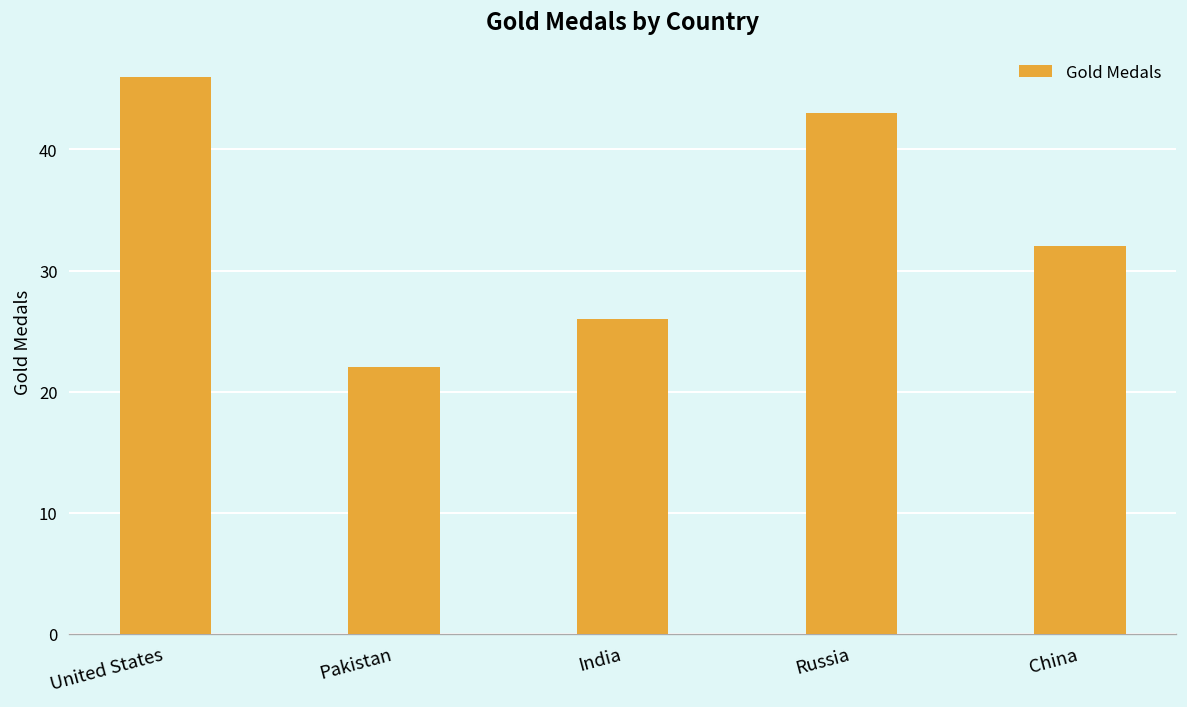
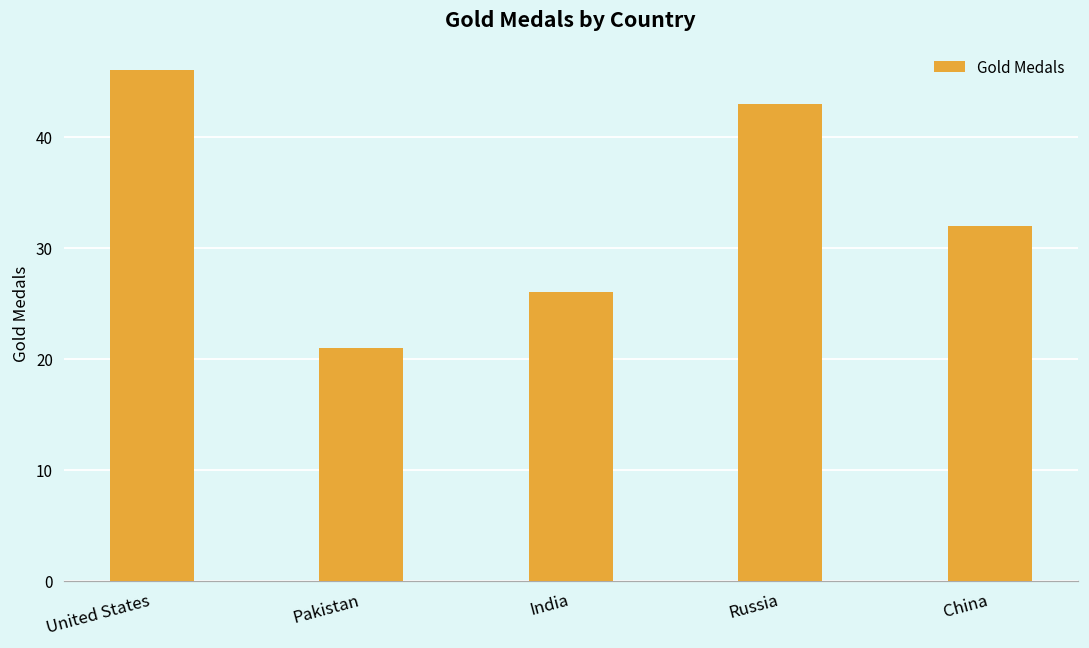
  {
    "United States": 46,
-   "Pakistan": 22,
+   "Pakistan": 21,
    "India": 26,
    "Russia": 43,
    "China": 32
  }
